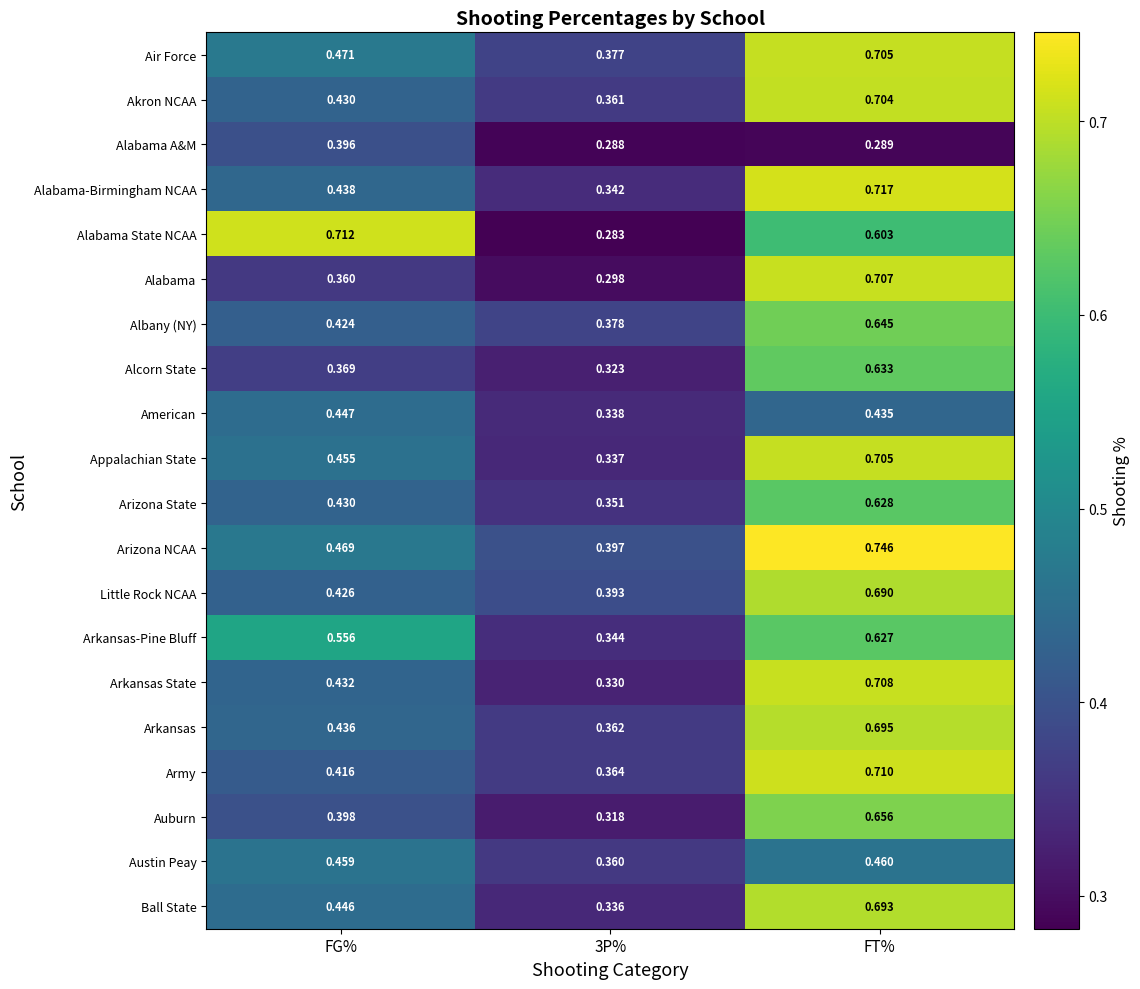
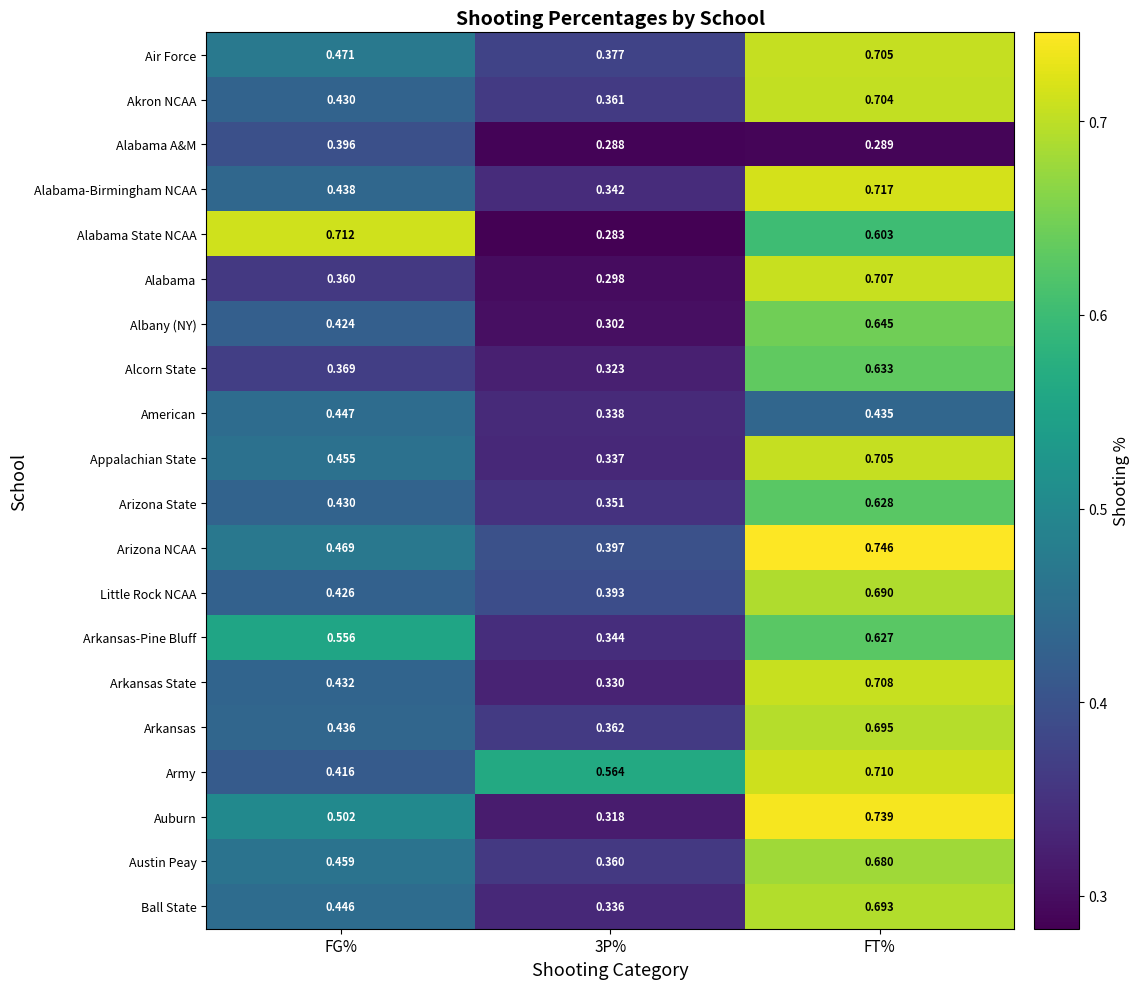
  {
    "Air Force": {
      "FG%": 0.471,
      "3P%": 0.377,
      "FT%": 0.705
    },
    "Akron NCAA": {
      "FG%": 0.430,
      "3P%": 0.361,
      "FT%": 0.704
    },
    "Alabama A&M": {
      "FG%": 0.396,
      "3P%": 0.288,
      "FT%": 0.289
    },
    "Alabama-Birmingham NCAA": {
      "FG%": 0.438,
      "3P%": 0.342,
      "FT%": 0.717
    },
    "Alabama State NCAA": {
      "FG%": 0.712,
      "3P%": 0.283,
      "FT%": 0.603
    },
    "Alabama": {
      "FG%": 0.360,
      "3P%": 0.298,
      "FT%": 0.707
    },
    "Albany (NY)": {
      "FG%": 0.424,
-     "3P%": 0.378,
+     "3P%": 0.302,
      "FT%": 0.645
    },
    "Alcorn State": {
      "FG%": 0.369,
      "3P%": 0.323,
      "FT%": 0.633
    },
    "American": {
      "FG%": 0.447,
      "3P%": 0.338,
      "FT%": 0.435
    },
    "Appalachian State": {
      "FG%": 0.455,
      "3P%": 0.337,
      "FT%": 0.705
    },
    "Arizona State": {
      "FG%": 0.430,
      "3P%": 0.351,
      "FT%": 0.628
    },
    "Arizona NCAA": {
      "FG%": 0.469,
      "3P%": 0.397,
      "FT%": 0.746
    },
    "Little Rock NCAA": {
      "FG%": 0.426,
      "3P%": 0.393,
      "FT%": 0.690
    },
    "Arkansas-Pine Bluff": {
      "FG%": 0.556,
      "3P%": 0.344,
      "FT%": 0.627
    },
    "Arkansas State": {
      "FG%": 0.432,
      "3P%": 0.330,
      "FT%": 0.708
    },
    "Arkansas": {
      "FG%": 0.436,
      "3P%": 0.362,
      "FT%": 0.695
    },
    "Army": {
      "FG%": 0.416,
-     "3P%": 0.364,
+     "3P%": 0.564,
      "FT%": 0.710
    },
    "Auburn": {
-     "FG%": 0.398,
+     "FG%": 0.502,
      "3P%": 0.318,
-     "FT%": 0.656
+     "FT%": 0.739
    },
    "Austin Peay": {
      "FG%": 0.459,
      "3P%": 0.360,
-     "FT%": 0.460
+     "FT%": 0.680
    },
    "Ball State": {
      "FG%": 0.446,
      "3P%": 0.336,
      "FT%": 0.693
    }
  }
